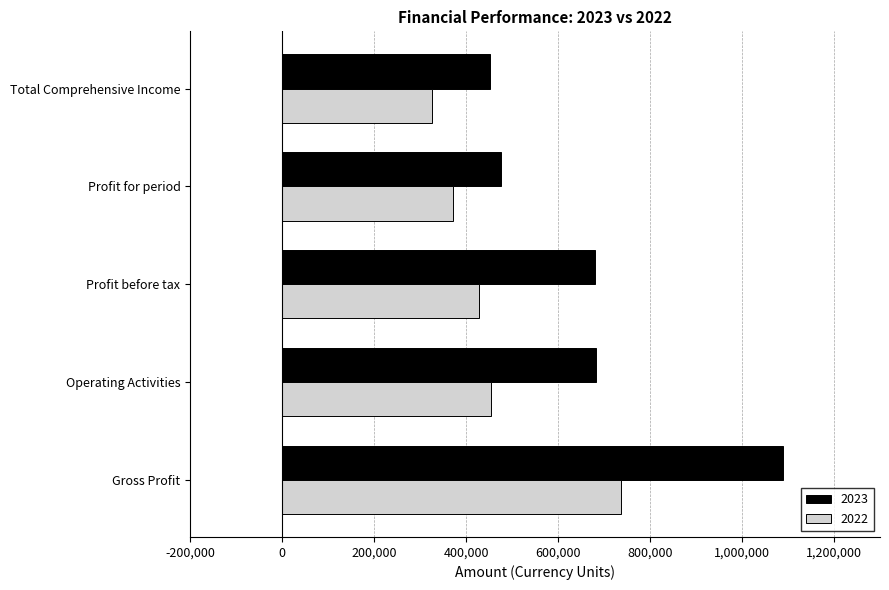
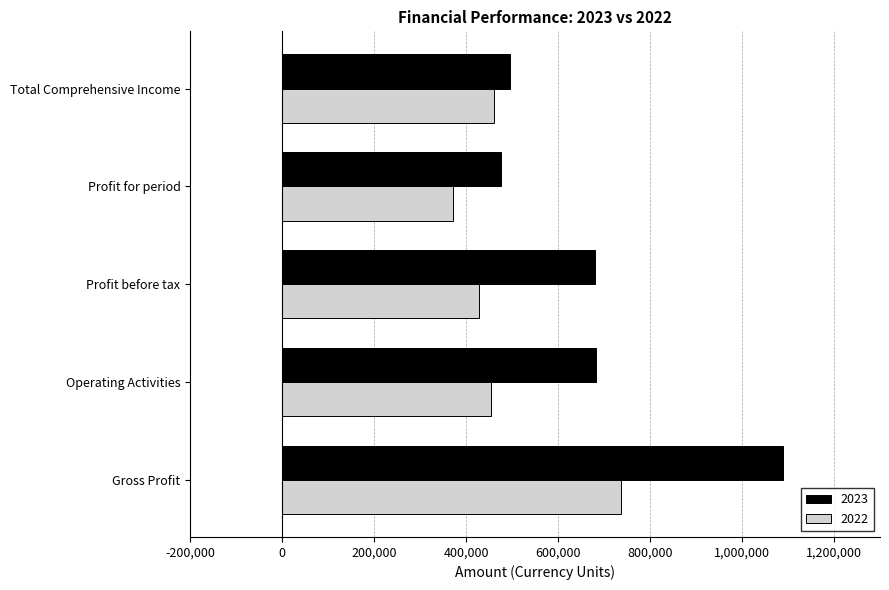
  {
    "2023": {
-     "Total Comprehensive Income": "450,000",
+     "Total Comprehensive Income": "490,000",
      "Profit for period": "480,000",
      "Profit before tax": "680,000",
      "Operating Activities": "680,000",
      "Gross Profit": "1,090,000"
    },
    "2022": {
-     "Total Comprehensive Income": "330,000",
+     "Total Comprehensive Income": "460,000",
      "Profit for period": "370,000",
      "Profit before tax": "430,000",
      "Operating Activities": "450,000",
      "Gross Profit": "740,000"
    }
  }
